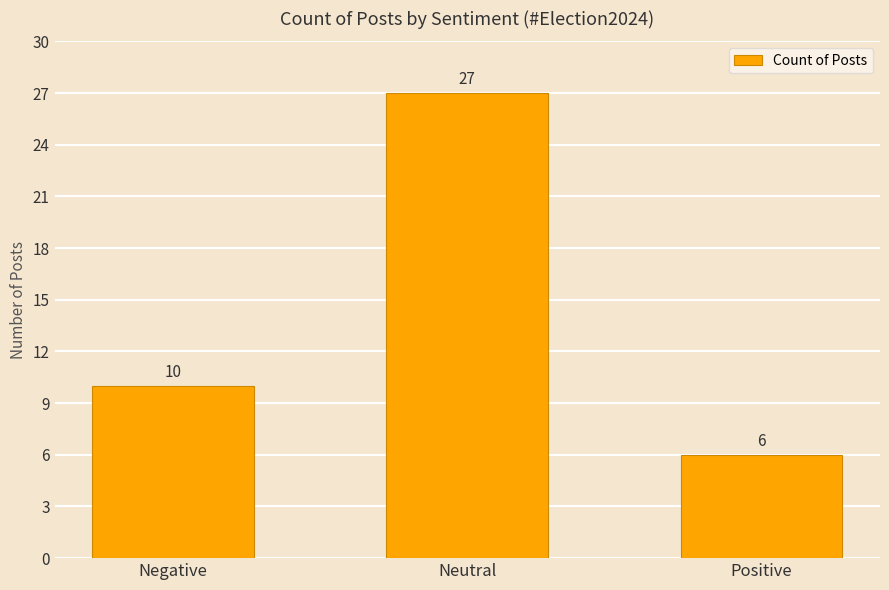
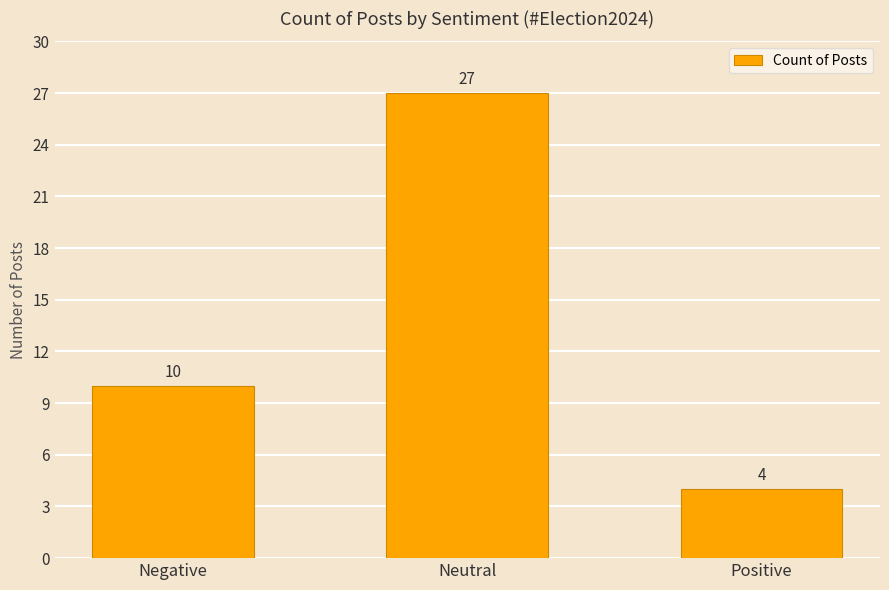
  {
    "Negative": 10,
    "Neutral": 27,
-   "Positive": 6
+   "Positive": 4
  }
